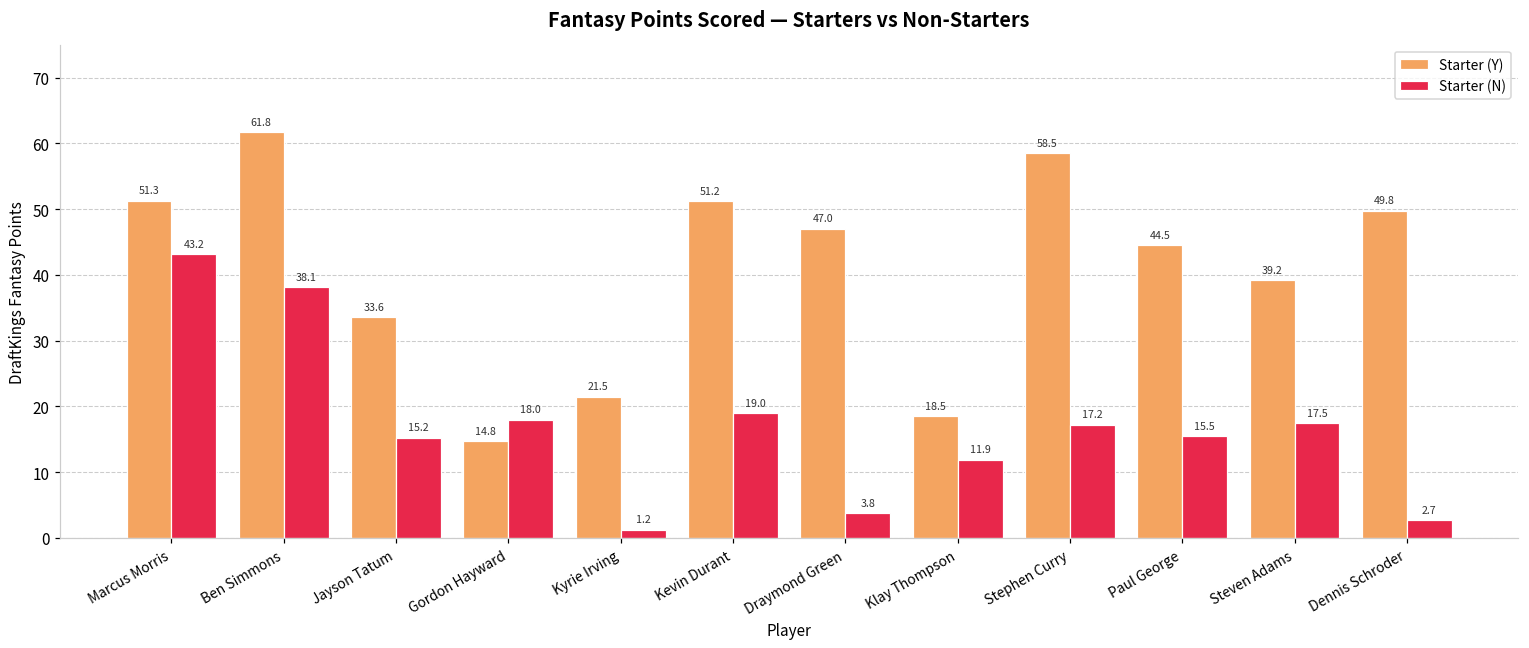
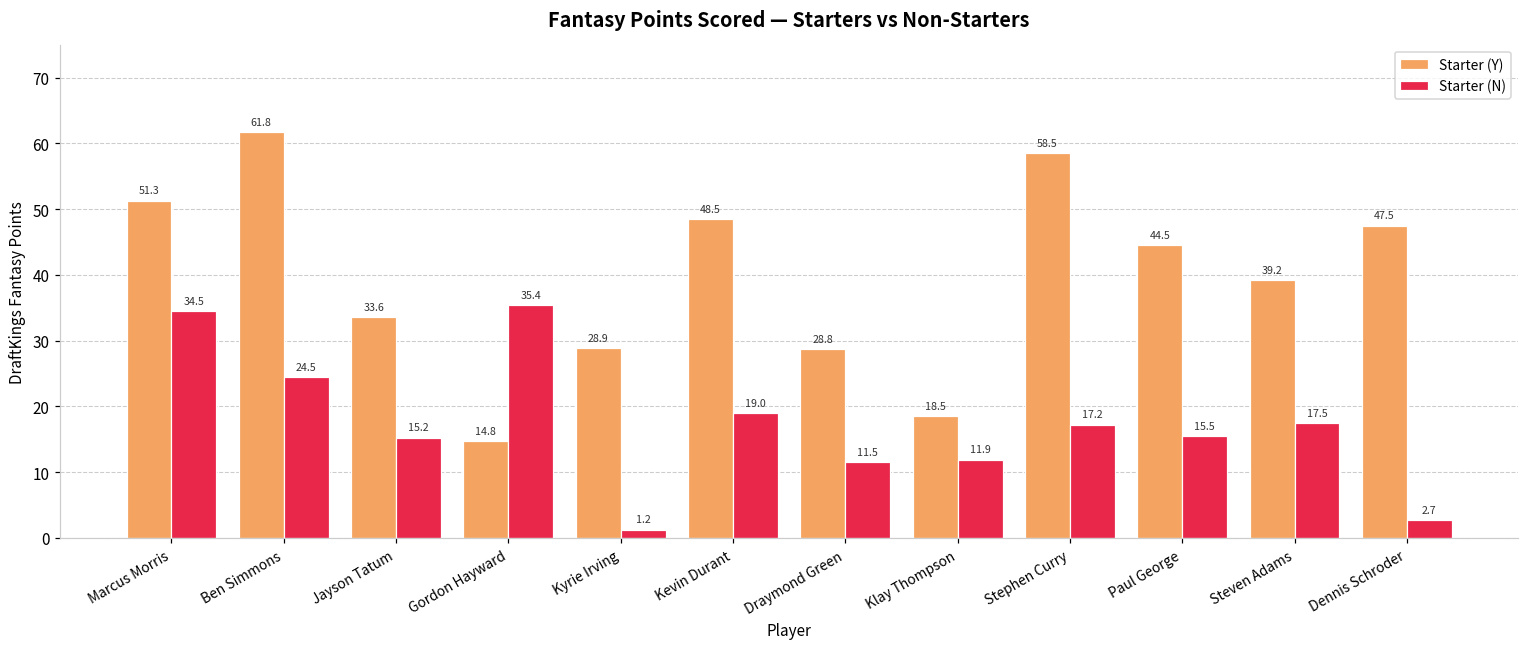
  {
    "Starter (Y)": {
      "Marcus Morris": 51.3,
      "Ben Simmons": 61.8,
      "Jayson Tatum": 33.6,
      "Gordon Hayward": 14.8,
-     "Kyrie Irving": 21.5,
-     "Kevin Durant": 51.2,
-     "Draymond Green": 47.0,
+     "Kyrie Irving": 28.9,
+     "Kevin Durant": 48.5,
+     "Draymond Green": 28.8,
      "Klay Thompson": 18.5,
      "Stephen Curry": 58.5,
      "Paul George": 44.5,
      "Steven Adams": 39.2,
-     "Dennis Schroder": 49.8
+     "Dennis Schroder": 47.5
    },
    "Starter (N)": {
-     "Marcus Morris": 43.2,
-     "Ben Simmons": 38.1,
+     "Marcus Morris": 34.5,
+     "Ben Simmons": 24.5,
      "Jayson Tatum": 15.2,
-     "Gordon Hayward": 18.0,
+     "Gordon Hayward": 35.4,
      "Kyrie Irving": 1.2,
      "Kevin Durant": 19.0,
-     "Draymond Green": 3.8,
+     "Draymond Green": 11.5,
      "Klay Thompson": 11.9,
      "Stephen Curry": 17.2,
      "Paul George": 15.5,
      "Steven Adams": 17.5,
      "Dennis Schroder": 2.7
    }
  }
